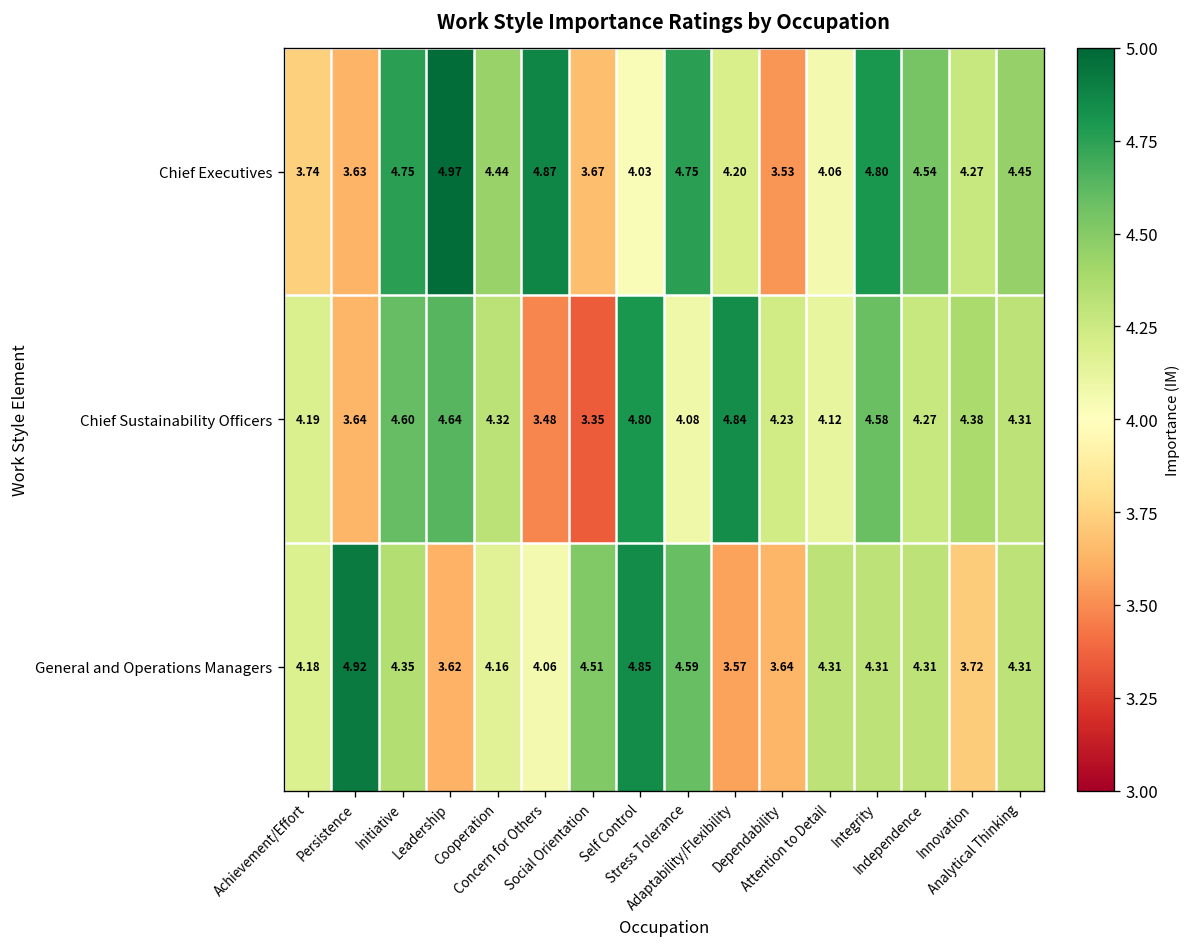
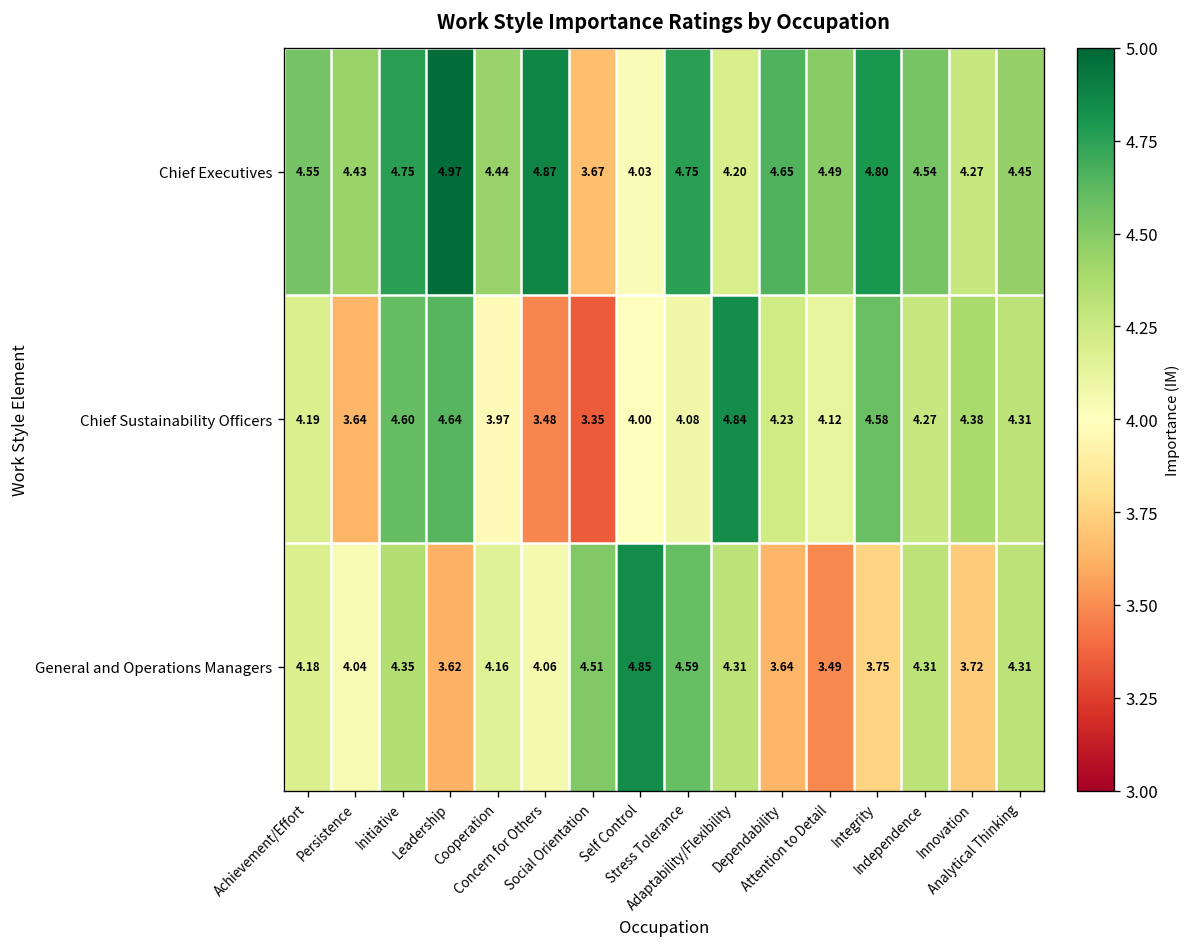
  {
    "Chief Executives": {
-     "Achievement/Effort": 3.74,
-     "Persistence": 3.63,
+     "Achievement/Effort": 4.55,
+     "Persistence": 4.43,
      "Initiative": 4.75,
      "Leadership": 4.97,
      "Cooperation": 4.44,
      "Concern for Others": 4.87,
      "Social Orientation": 3.67,
      "Self Control": 4.03,
      "Stress Tolerance": 4.75,
      "Adaptability/Flexibility": 4.20,
-     "Dependability": 3.53,
-     "Attention to Detail": 4.06,
+     "Dependability": 4.65,
+     "Attention to Detail": 4.49,
      "Integrity": 4.80,
      "Independence": 4.54,
      "Innovation": 4.27,
      "Analytical Thinking": 4.45
    },
    "Chief Sustainability Officers": {
      "Achievement/Effort": 4.19,
      "Persistence": 3.64,
      "Initiative": 4.60,
      "Leadership": 4.64,
-     "Cooperation": 4.32,
+     "Cooperation": 3.97,
      "Concern for Others": 3.48,
      "Social Orientation": 3.35,
-     "Self Control": 4.80,
+     "Self Control": 4.00,
      "Stress Tolerance": 4.08,
      "Adaptability/Flexibility": 4.84,
      "Dependability": 4.23,
      "Attention to Detail": 4.12,
      "Integrity": 4.58,
      "Independence": 4.27,
      "Innovation": 4.38,
      "Analytical Thinking": 4.31
    },
    "General and Operations Managers": {
      "Achievement/Effort": 4.18,
-     "Persistence": 4.92,
+     "Persistence": 4.04,
      "Initiative": 4.35,
      "Leadership": 3.62,
      "Cooperation": 4.16,
      "Concern for Others": 4.06,
      "Social Orientation": 4.51,
      "Self Control": 4.85,
      "Stress Tolerance": 4.59,
-     "Adaptability/Flexibility": 3.57,
+     "Adaptability/Flexibility": 4.31,
      "Dependability": 3.64,
-     "Attention to Detail": 4.31,
-     "Integrity": 4.31,
+     "Attention to Detail": 3.49,
+     "Integrity": 3.75,
      "Independence": 4.31,
      "Innovation": 3.72,
      "Analytical Thinking": 4.31
    }
  }
